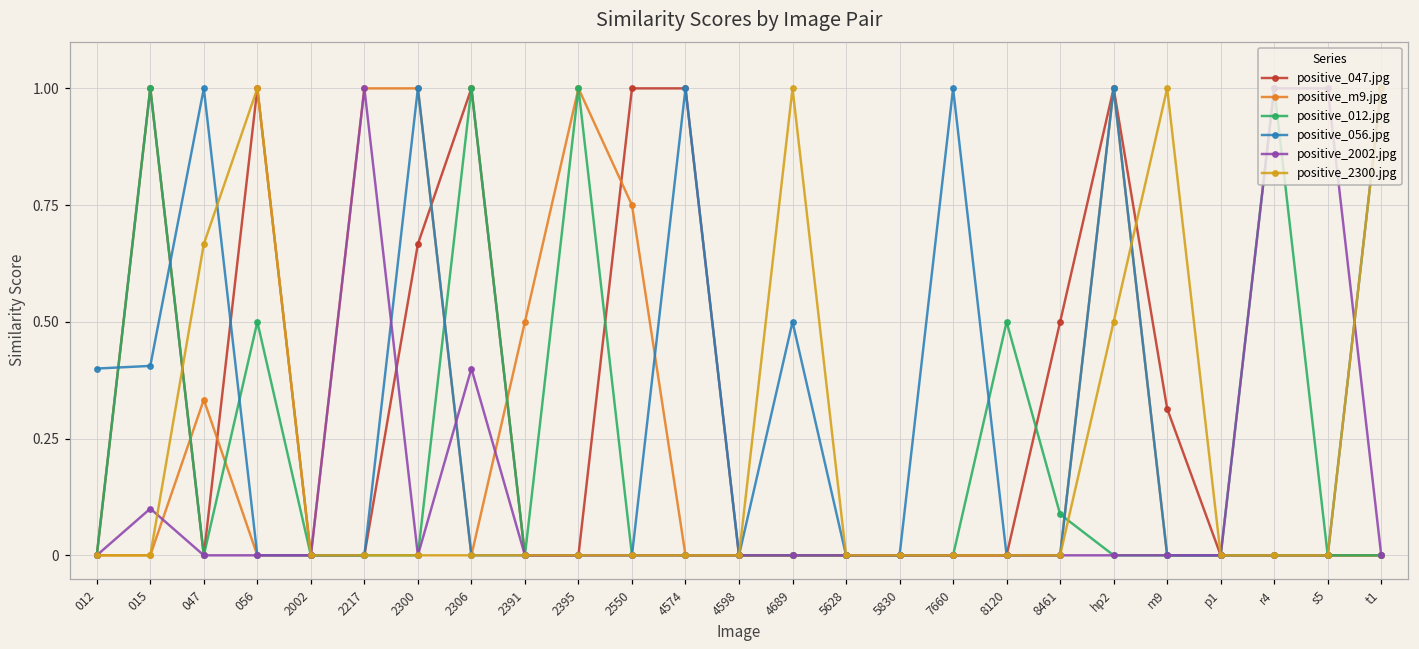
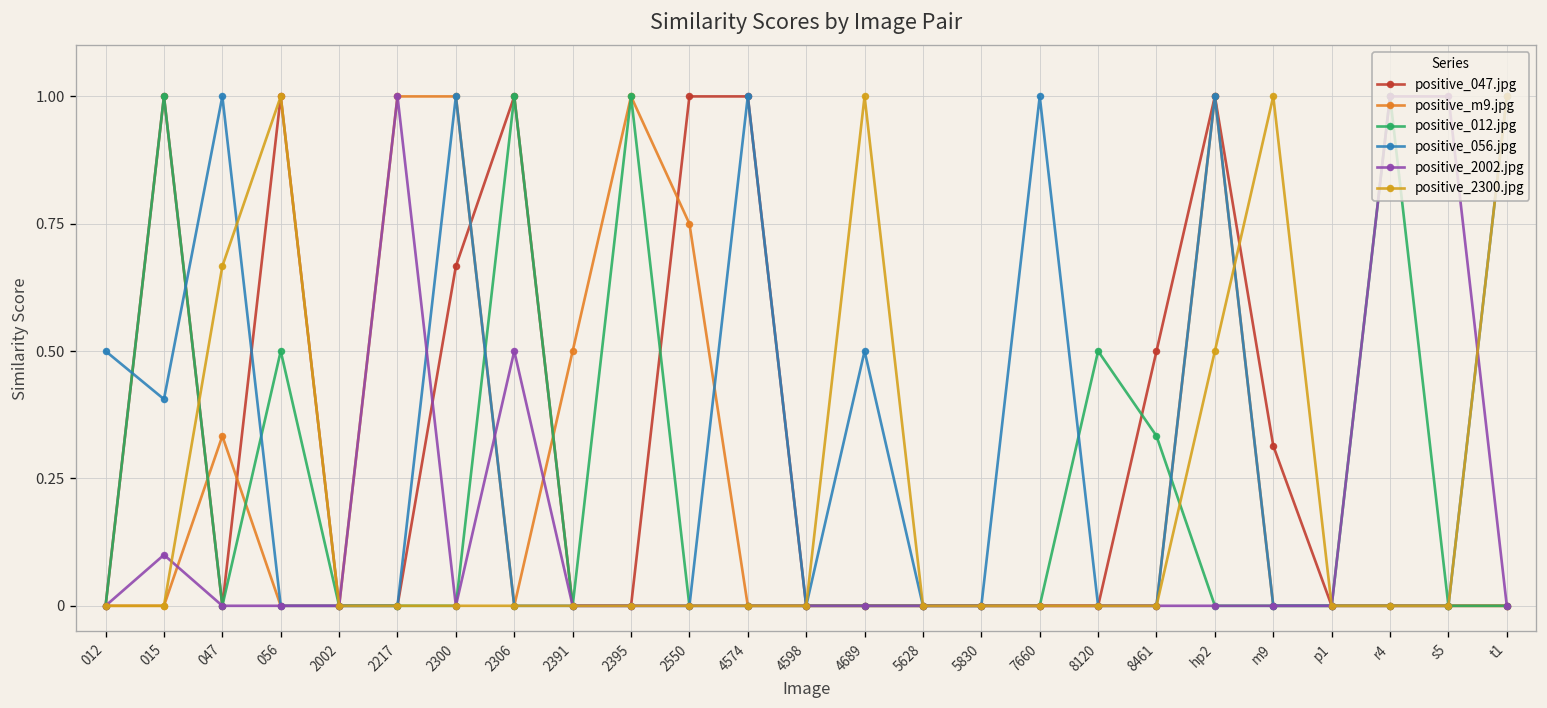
  {
    "positive_047.jpg": {
      "2300": 0.67,
      "2550": 1.00,
      "8461": 0.50,
      "m9": 0.31
    },
    "positive_012.jpg": {
      "056": 0.50,
      "8120": 0.50,
-     "8461": 0.09
+     "8461": 0.33
    },
    "positive_056.jpg": {
-     "012": 0.4,
+     "012": 0.5,
      "015": 0.4,
      "047": 1.0,
      "4689": 0.5,
      "7660": 1.0
    },
    "positive_2002.jpg": {
      "015": 0.1,
-     "2306": 0.4
+     "2306": 0.5
    }
  }
